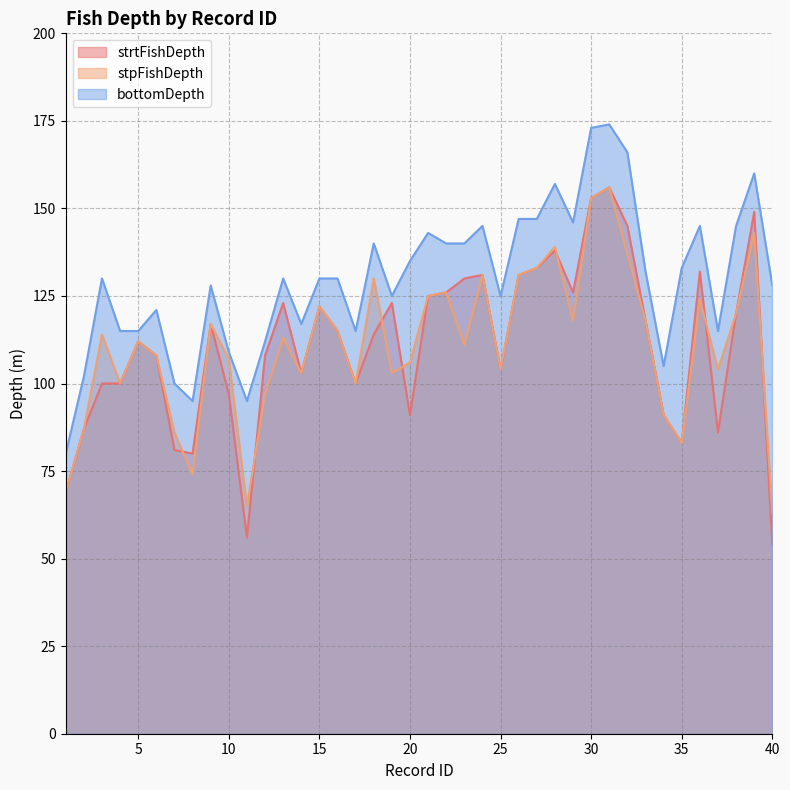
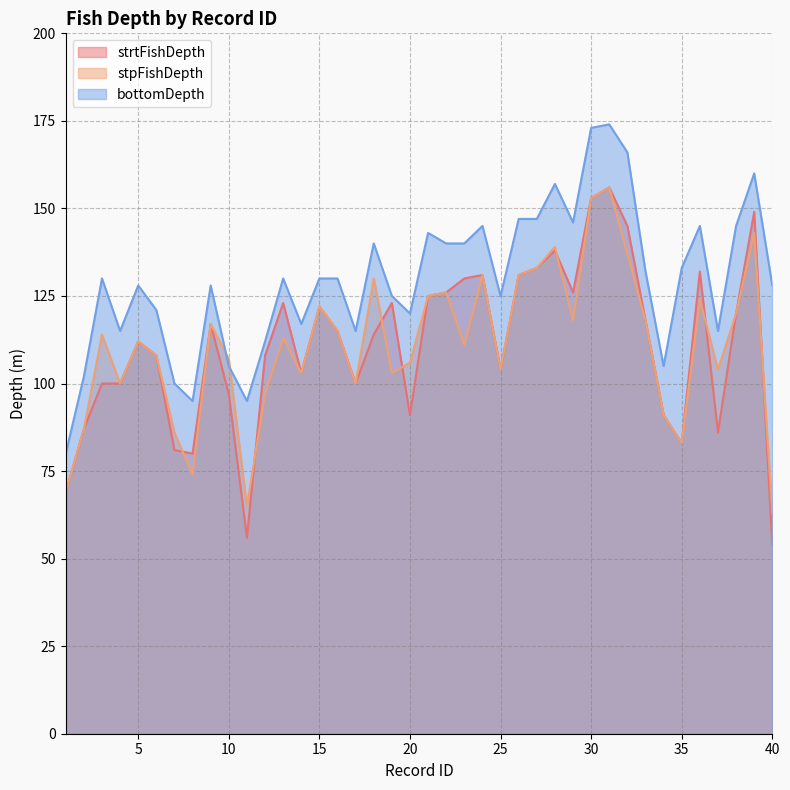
  {
    "bottomDepth": {
-     "5": 115,
-     "10": 109,
+     "5": 128,
+     "10": 105,
      "15": 130,
-     "20": 135,
+     "20": 120,
      "25": 125,
      "30": 173,
      "35": 133,
      "40": 128
    }
  }
